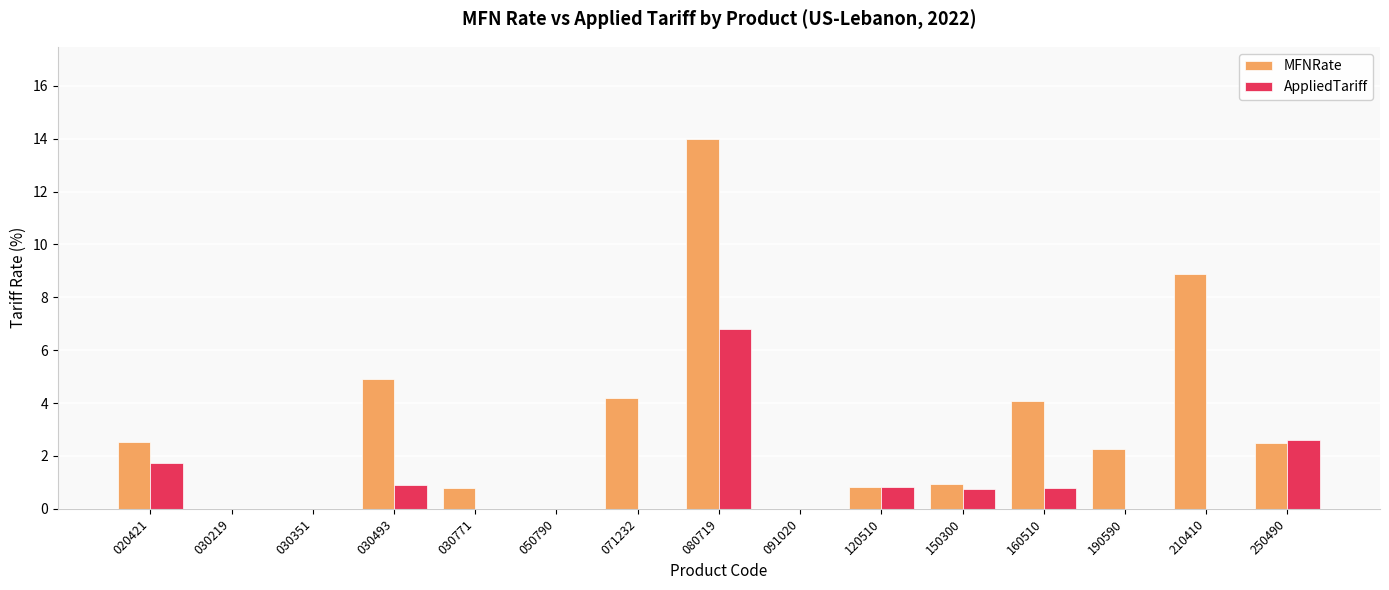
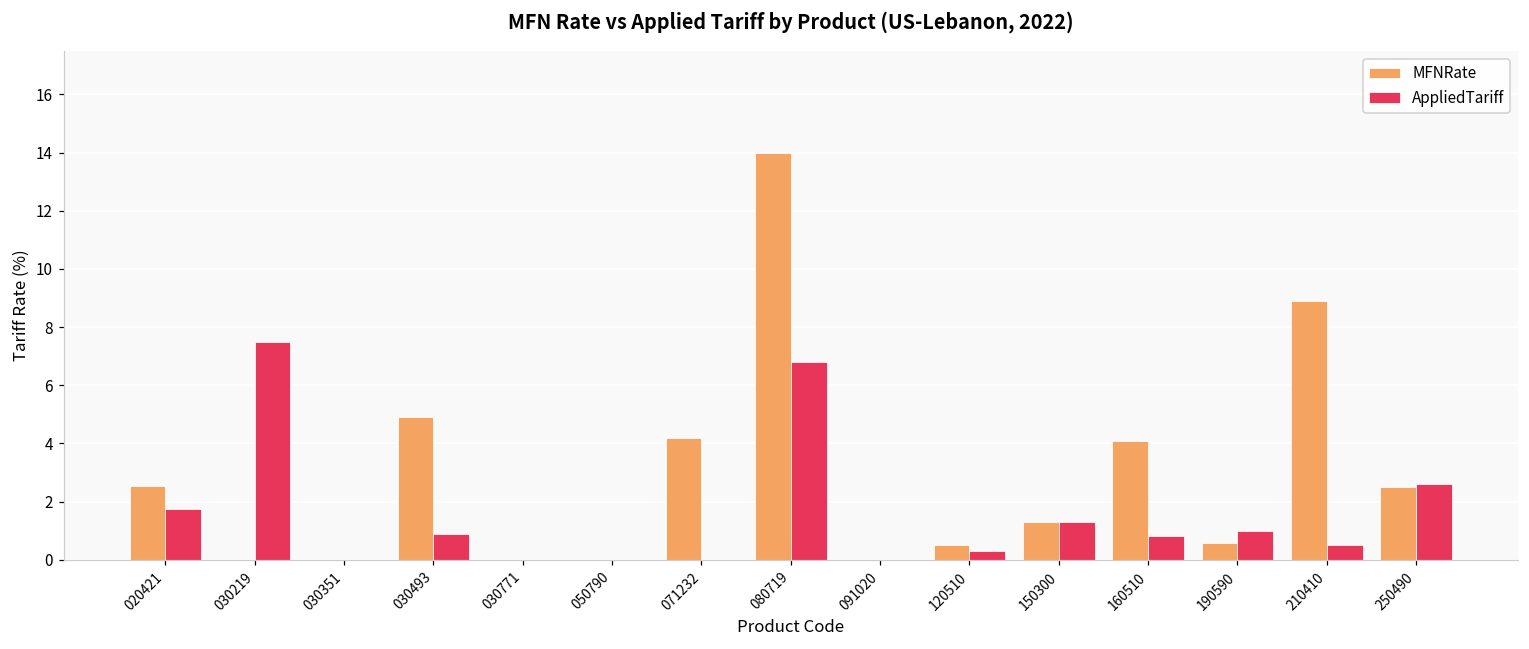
  {
    "MFNRate": {
      "020421": 2.5,
      "030219": 0.0,
      "030351": 0.0,
      "030493": 4.9,
-     "030771": 0.8,
+     "030771": 0.0,
      "050790": 0.0,
      "071232": 4.2,
      "080719": 14.0,
      "091020": 0.0,
-     "120510": 0.8,
-     "150300": 1.0,
+     "120510": 0.5,
+     "150300": 1.3,
      "160510": 4.1,
-     "190590": 2.3,
+     "190590": 0.6,
      "210410": 8.9,
      "250490": 2.5
    },
    "AppliedTariff": {
      "020421": 1.7,
-     "030219": 0.0,
+     "030219": 7.5,
      "030351": 0.0,
      "030493": 0.9,
      "030771": 0.0,
      "050790": 0.0,
      "071232": 0.0,
      "080719": 6.8,
      "091020": 0.0,
-     "120510": 0.8,
-     "150300": 0.7,
+     "120510": 0.3,
+     "150300": 1.3,
      "160510": 0.8,
-     "190590": 0,
-     "210410": 0.0,
+     "190590": 1,
+     "210410": 0.5,
      "250490": 2.6
    }
  }
